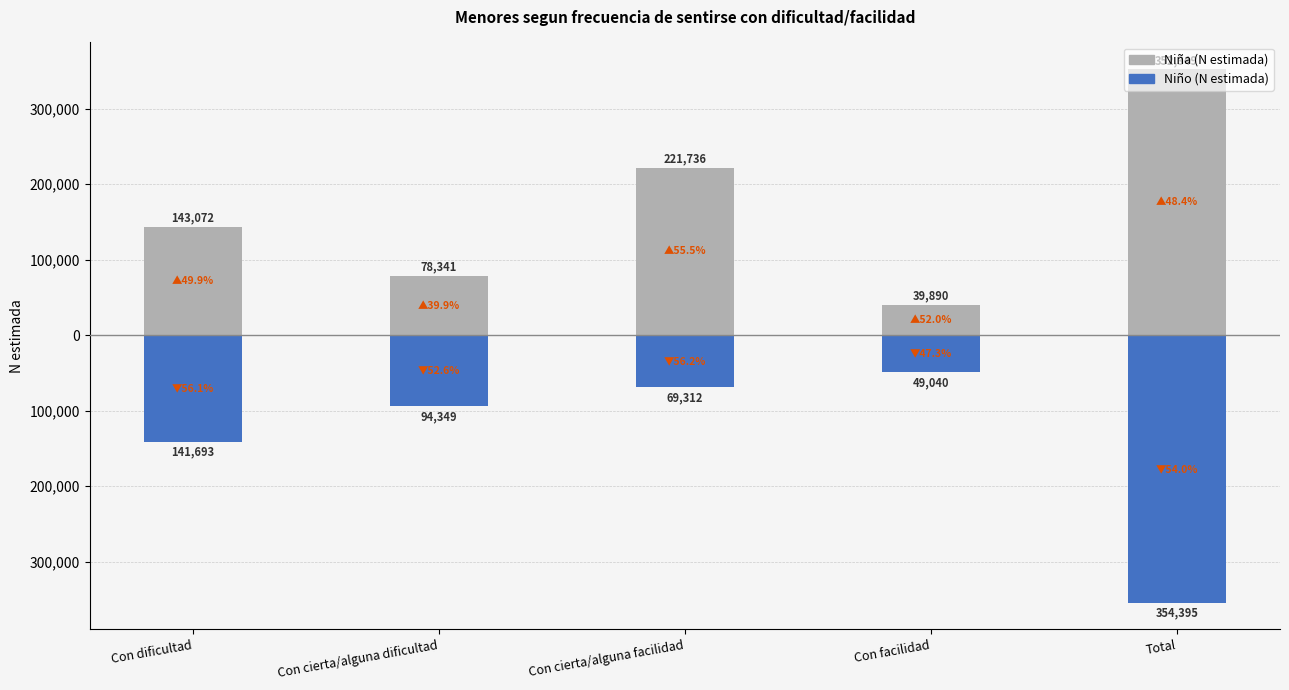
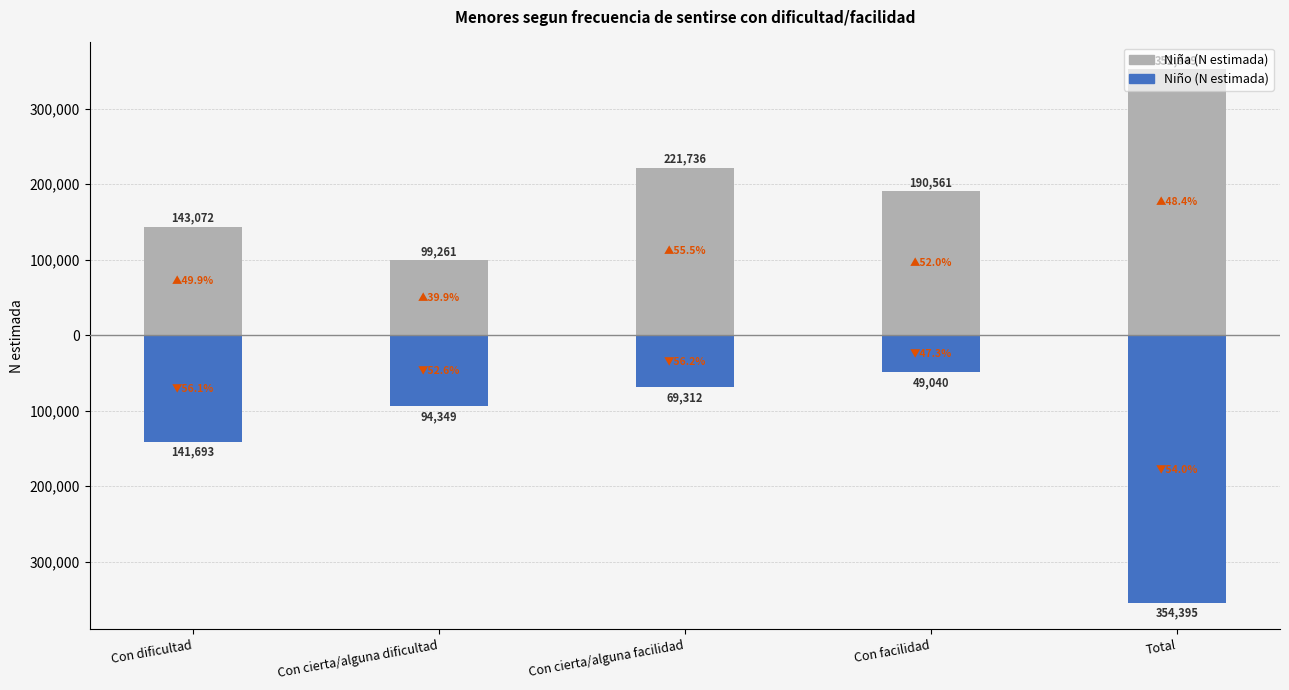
  {
    "Niña (N estimada)": {
      "Con dificultad": "143,072",
-     "Con cierta/alguna dificultad": "78,341",
+     "Con cierta/alguna dificultad": "99,261",
      "Con cierta/alguna facilidad": "221,736",
-     "Con facilidad": "39,890"
+     "Con facilidad": "190,561"
    }
  }
